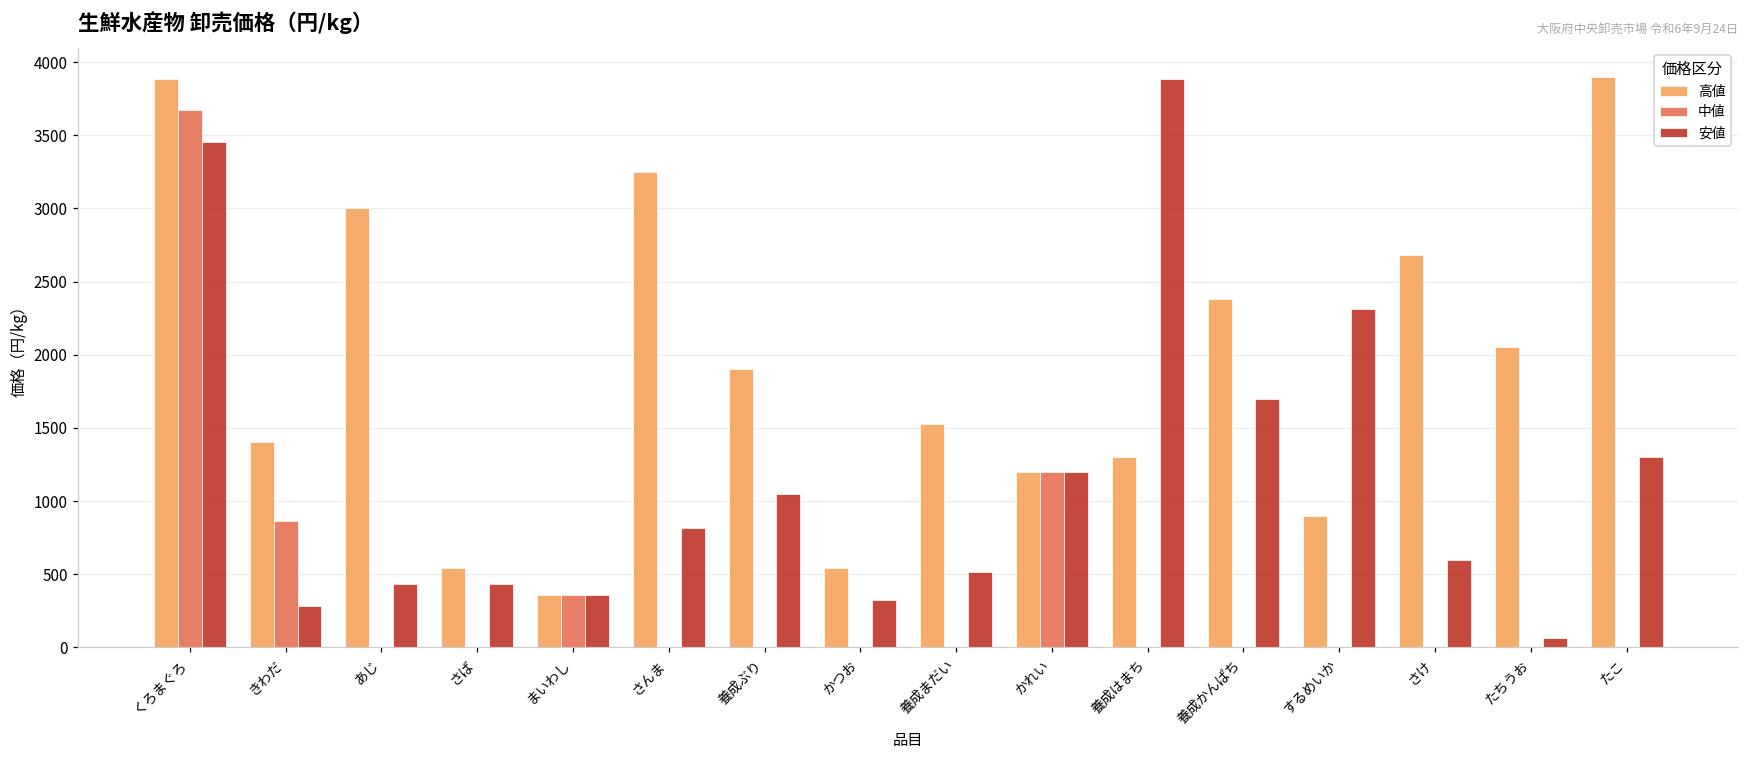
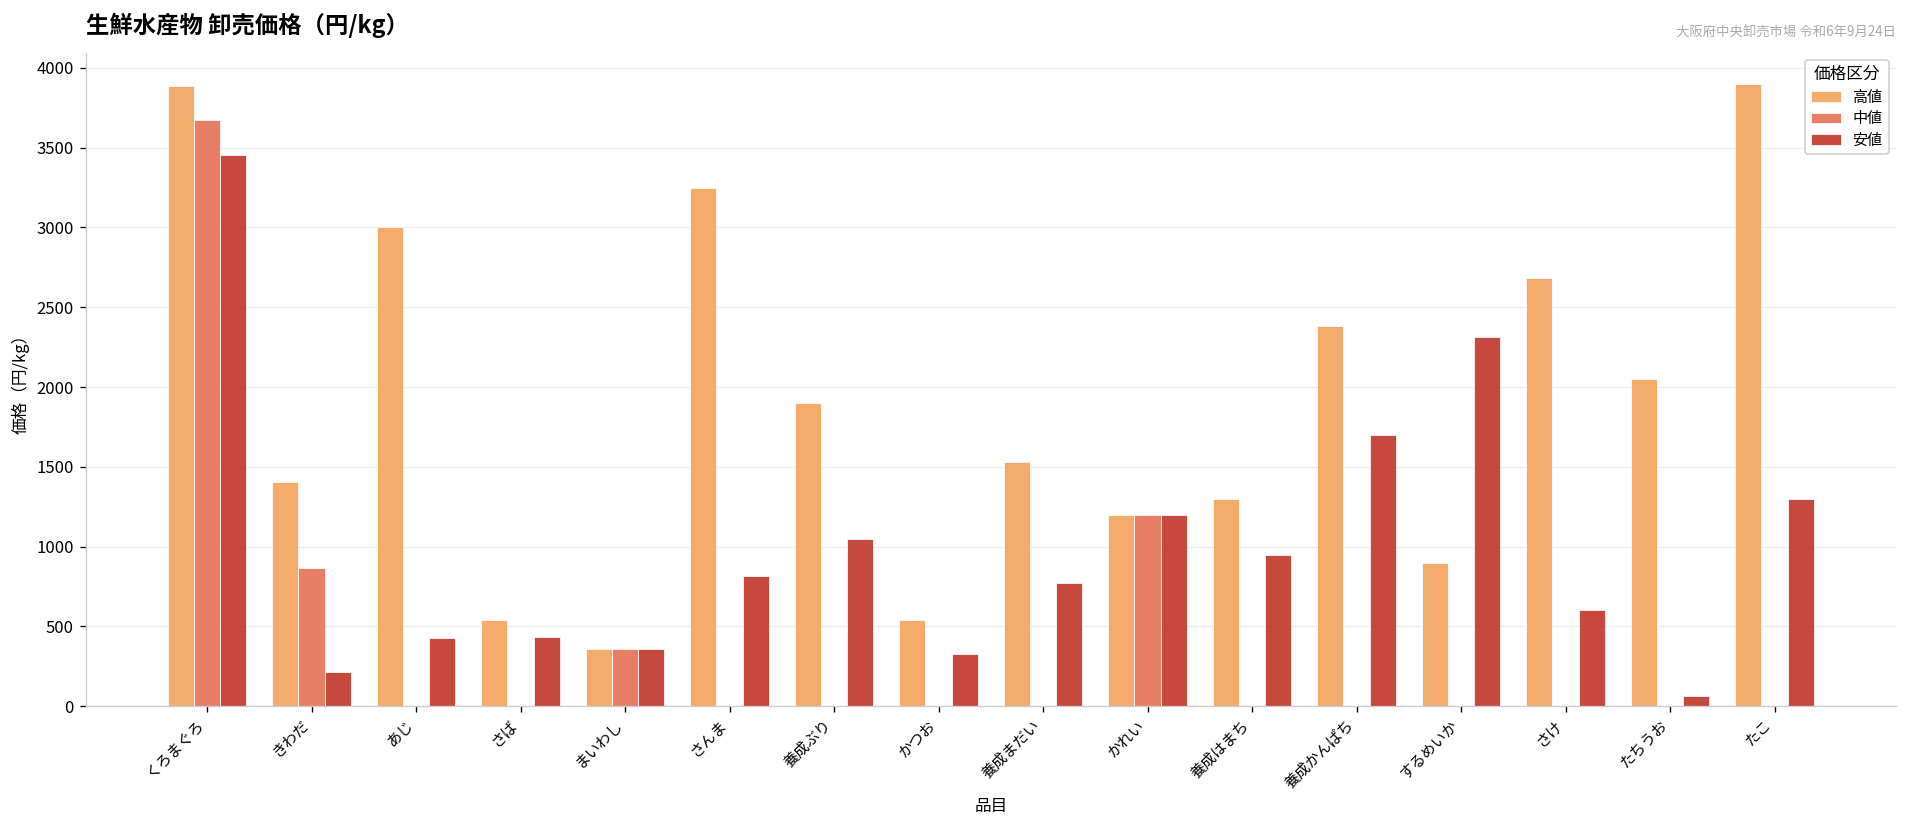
  {
    "安値": {
      "くろまぐろ": 3460,
-     "きわだ": 280,
+     "きわだ": 220,
      "あじ": 430,
      "さば": 430,
      "まいわし": 360,
      "さんま": 820,
      "養成ぶり": 1050,
      "かつお": 320,
-     "養成まだい": 510,
+     "養成まだい": 770,
      "かれい": 1200,
-     "養成はまち": 3880,
+     "養成はまち": 950,
      "養成かんぱち": 1700,
      "するめいか": 2320,
      "さけ": 600,
      "たちうお": 70,
      "たこ": 1300
    }
  }
